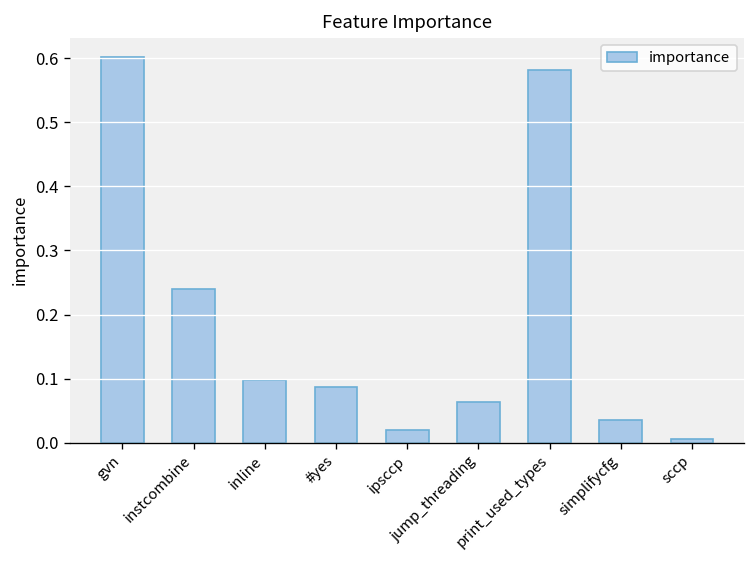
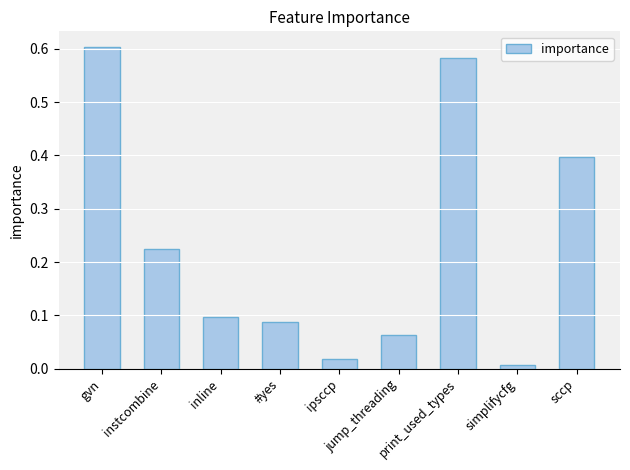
  {
    "gvn": 0.60,
-   "instcombine": 0.24,
+   "instcombine": 0.22,
    "inline": 0.10,
    "#yes": 0.09,
    "ipsccp": 0.02,
    "jump_threading": 0.06,
    "print_used_types": 0.58,
-   "simplifycfg": 0.04,
-   "sccp": 0.01
+   "simplifycfg": 0.01,
+   "sccp": 0.40
  }
